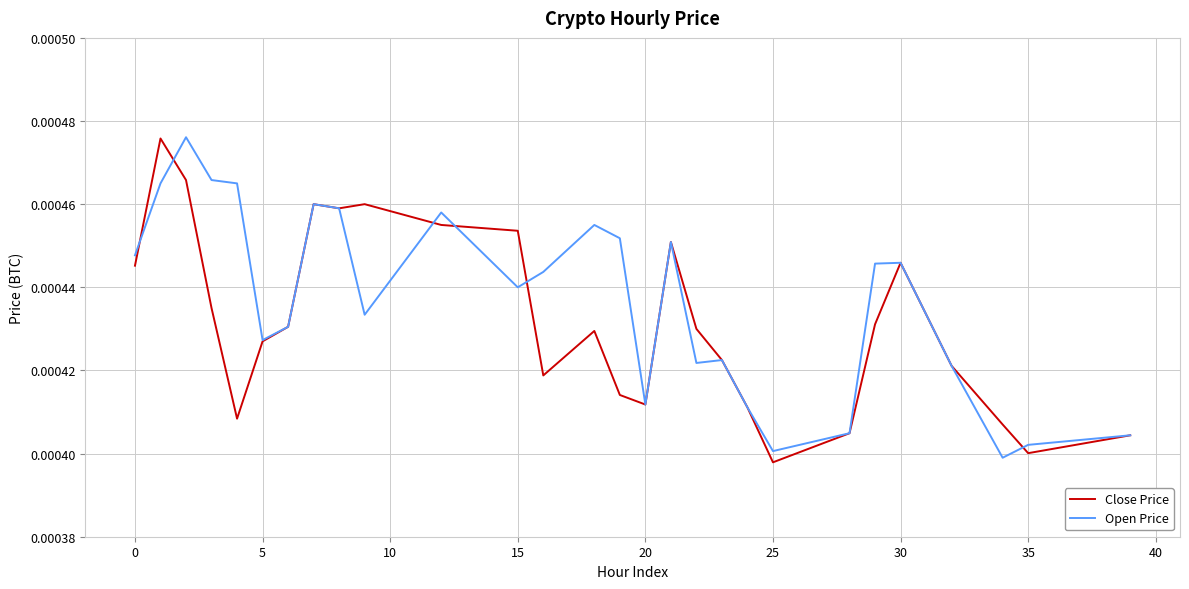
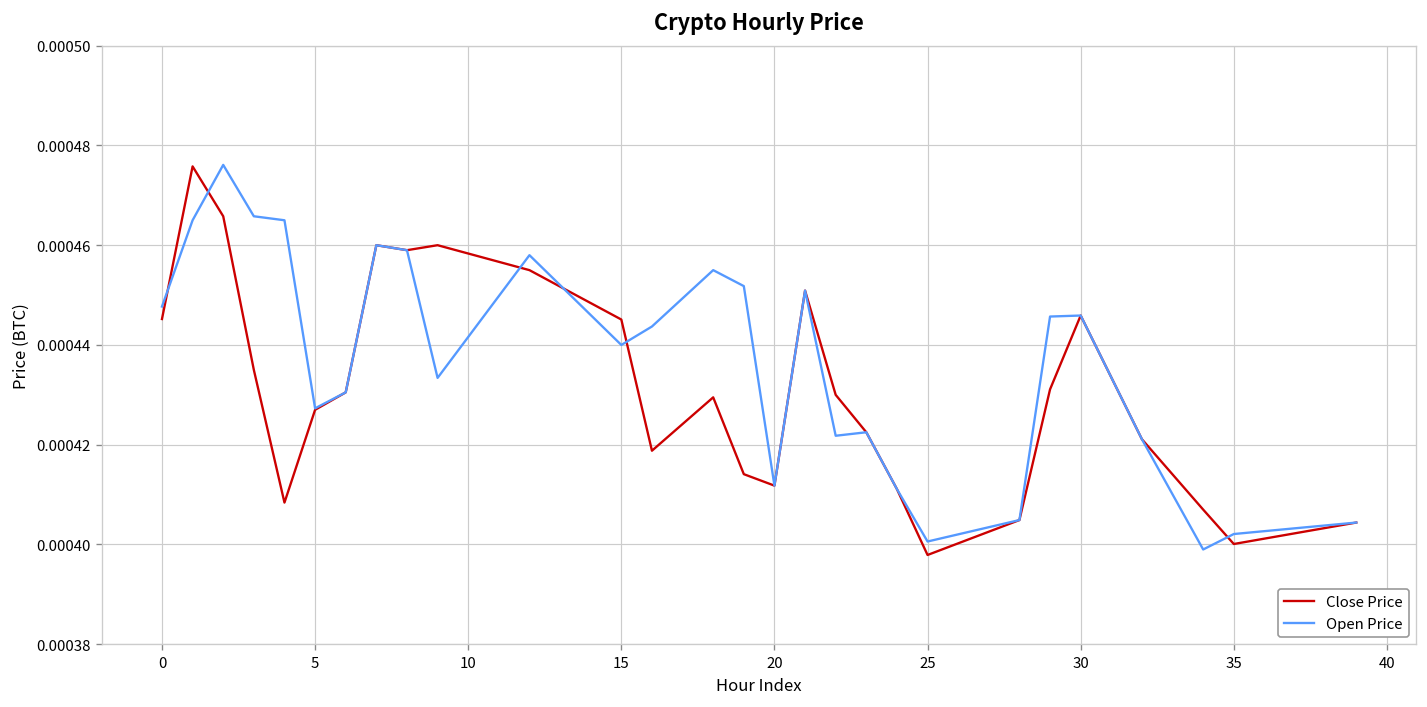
  {
    "Close Price": {
      "0": 0.000445,
-     "15": 0.000454,
+     "15": 0.000445,
      "25": 0.000398,
      "35": 0.000400
    },
    "Open Price": {
      "0": 0.000448,
      "15": 0.000440,
      "25": 0.000401,
      "35": 0.000402
    }
  }
